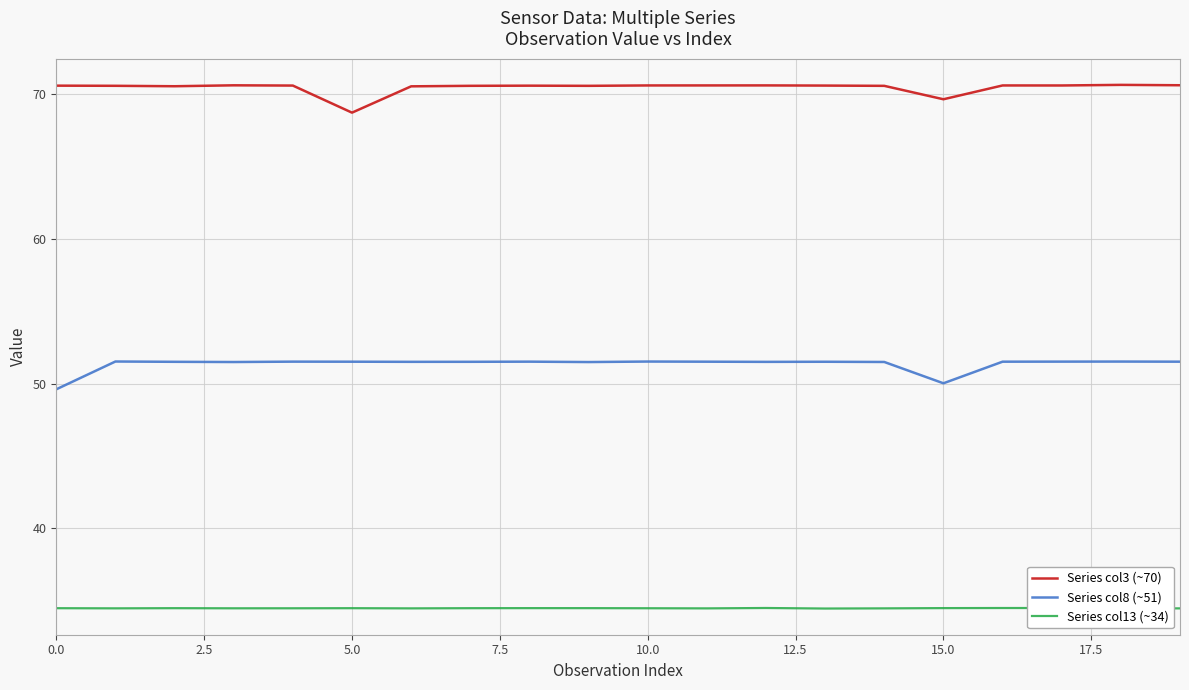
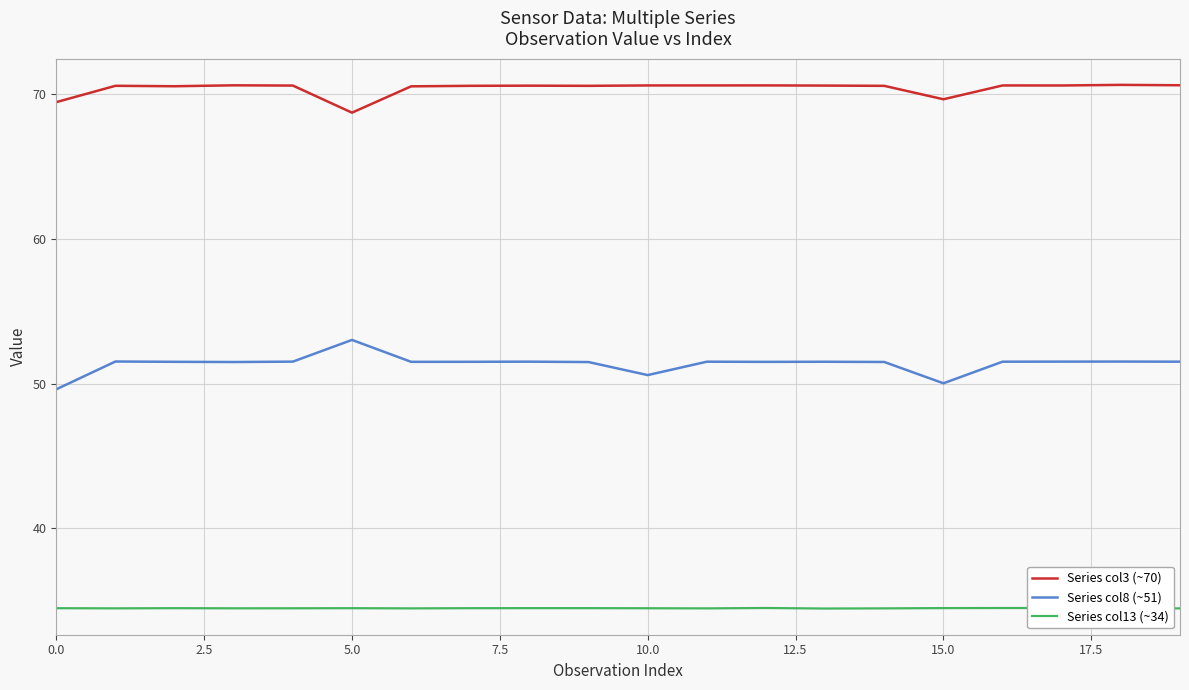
  {
    "Series col3 (~70)": {
-     "0.0": 70.6,
+     "0.0": 69.5,
      "5.0": 68.7,
      "10.0": 70.6,
      "15.0": 69.7
    },
    "Series col8 (~51)": {
      "0.0": 49.6,
-     "5.0": 51.5,
-     "10.0": 51.5,
+     "5.0": 53.0,
+     "10.0": 50.6,
      "15.0": 50.0
    },
    "Series col13 (~34)": {
      "0.0": 34.5,
      "5.0": 34.5,
      "10.0": 34.5,
      "15.0": 34.5
    }
  }
